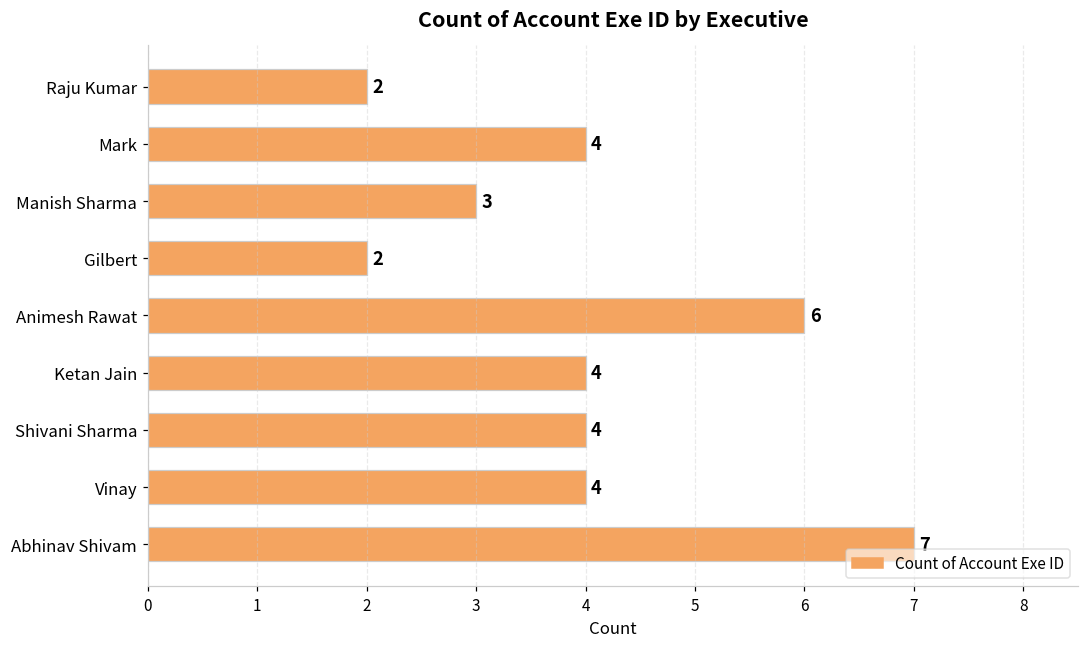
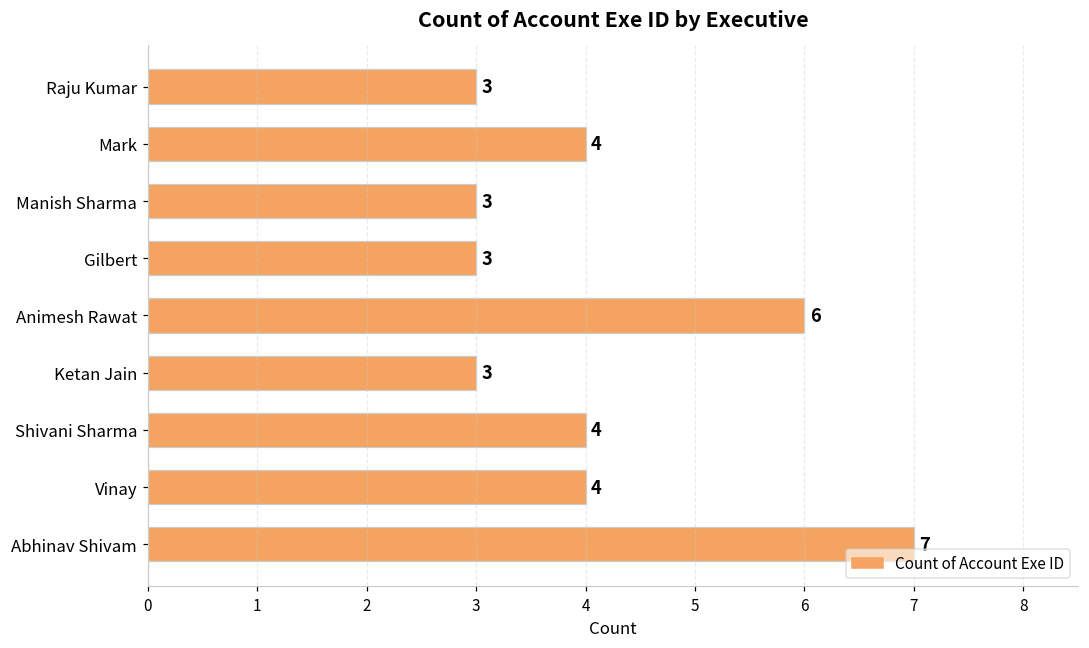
  {
-   "Raju Kumar": 2,
+   "Raju Kumar": 3,
    "Mark": 4,
    "Manish Sharma": 3,
-   "Gilbert": 2,
+   "Gilbert": 3,
    "Animesh Rawat": 6,
-   "Ketan Jain": 4,
+   "Ketan Jain": 3,
    "Shivani Sharma": 4,
    "Vinay": 4
  }
